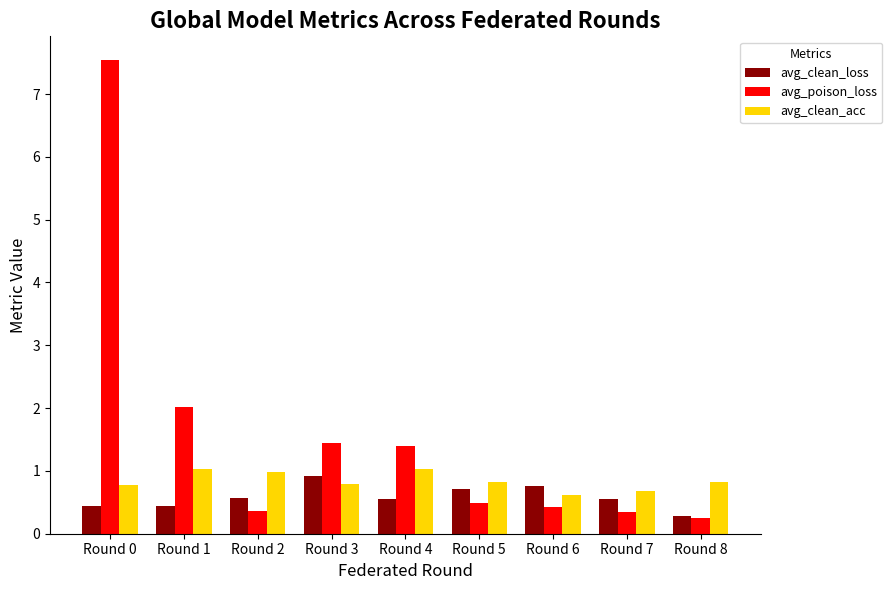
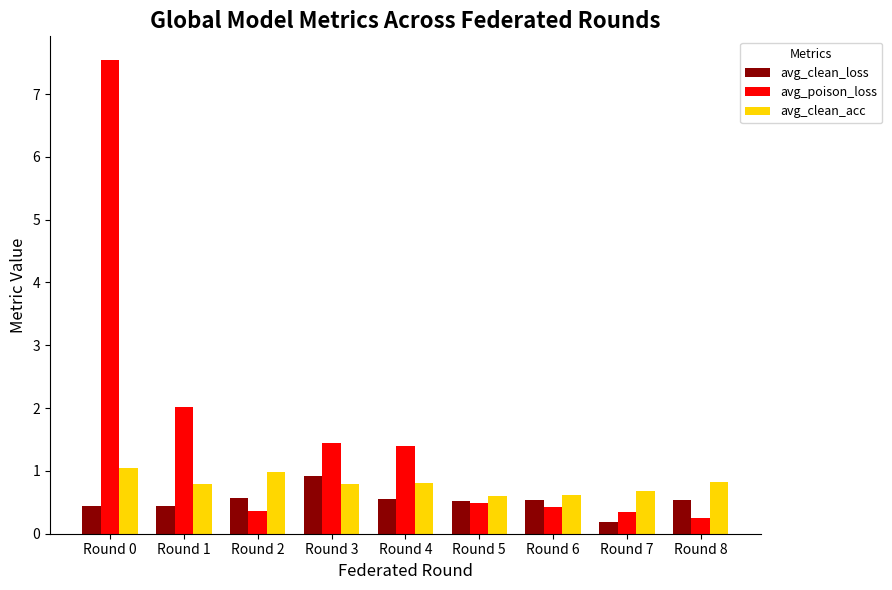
  {
    "avg_clean_loss": {
      "Round 0": 0.4,
      "Round 1": 0.4,
      "Round 2": 0.6,
      "Round 3": 0.9,
      "Round 4": 0.6,
-     "Round 5": 0.7,
-     "Round 6": 0.8,
-     "Round 7": 0.6,
-     "Round 8": 0.3
+     "Round 5": 0.5,
+     "Round 6": 0.5,
+     "Round 7": 0.2,
+     "Round 8": 0.5
    },
    "avg_poison_loss": {
      "Round 0": 7.5,
      "Round 1": 2.0,
      "Round 2": 0.4,
      "Round 3": 1.4,
      "Round 4": 1.4,
      "Round 5": 0.5,
      "Round 6": 0.4,
      "Round 7": 0.3,
      "Round 8": 0.3
    },
    "avg_clean_acc": {
-     "Round 0": 0.8,
-     "Round 1": 1.0,
+     "Round 0": 1.0,
+     "Round 1": 0.8,
      "Round 2": 1.0,
      "Round 3": 0.8,
-     "Round 4": 1.0,
-     "Round 5": 0.8,
+     "Round 4": 0.8,
+     "Round 5": 0.6,
      "Round 6": 0.6,
      "Round 7": 0.7,
      "Round 8": 0.8
    }
  }
